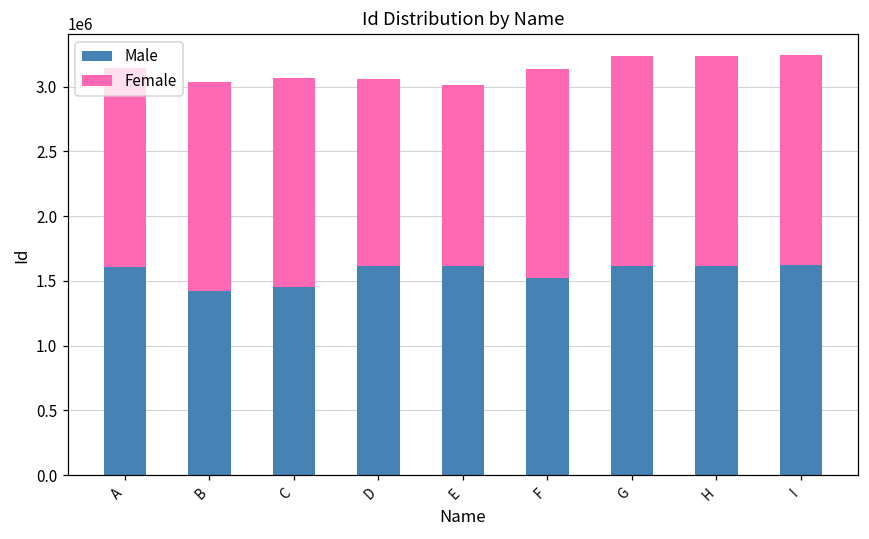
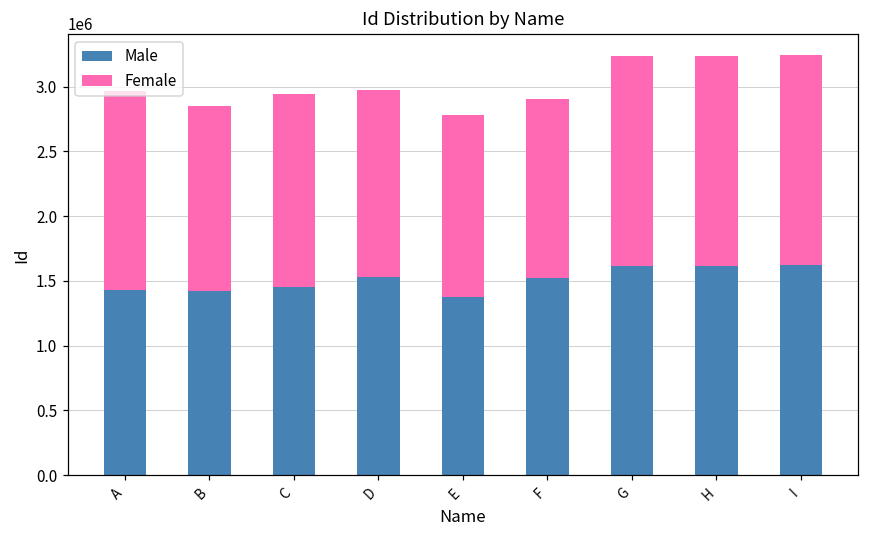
  {
    "Male": {
-     "A": 1610000,
+     "A": 1430000,
      "B": 1420000,
      "C": 1450000,
-     "D": 1610000,
-     "E": 1620000,
+     "D": 1530000,
+     "E": 1380000,
      "F": 1520000,
      "G": 1620000,
      "H": 1620000,
      "I": 1620000
    },
    "Female": {
-     "B": 1610000,
-     "C": 1610000,
+     "B": 1430000,
+     "C": 1490000,
      "D": 1440000,
      "E": 1400000,
-     "F": 1620000,
+     "F": 1390000,
      "G": 1620000,
      "H": 1620000,
      "I": 1620000
    }
  }
